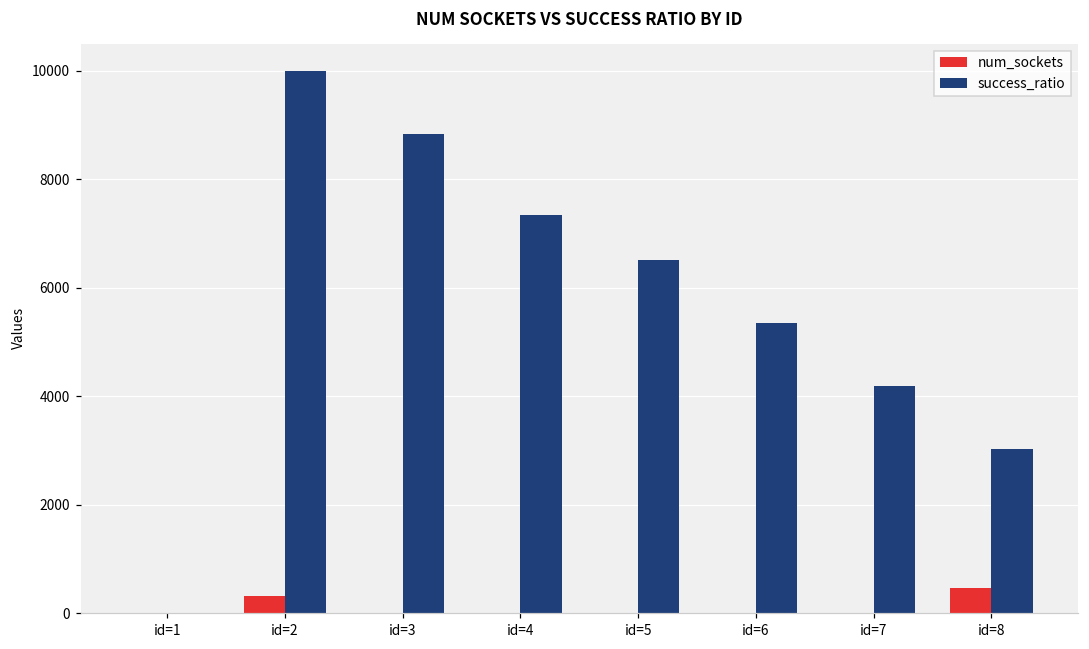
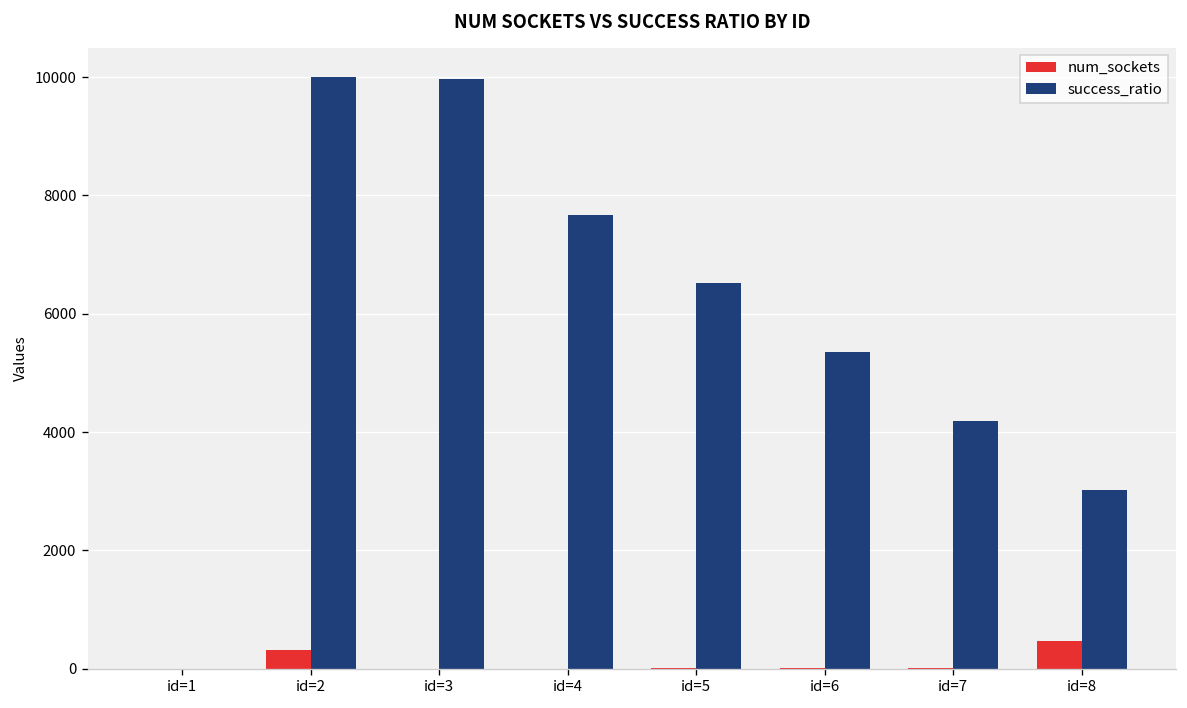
  {
    "num_sockets": {
      "id=1": 0,
      "id=2": 300,
      "id=8": 500
    },
    "success_ratio": {
      "id=1": 0,
      "id=2": 10000,
-     "id=3": 8800,
-     "id=4": 7300,
+     "id=3": 10000,
+     "id=4": 7700,
      "id=5": 6500,
      "id=6": 5400,
      "id=7": 4200,
      "id=8": 3000
    }
  }
